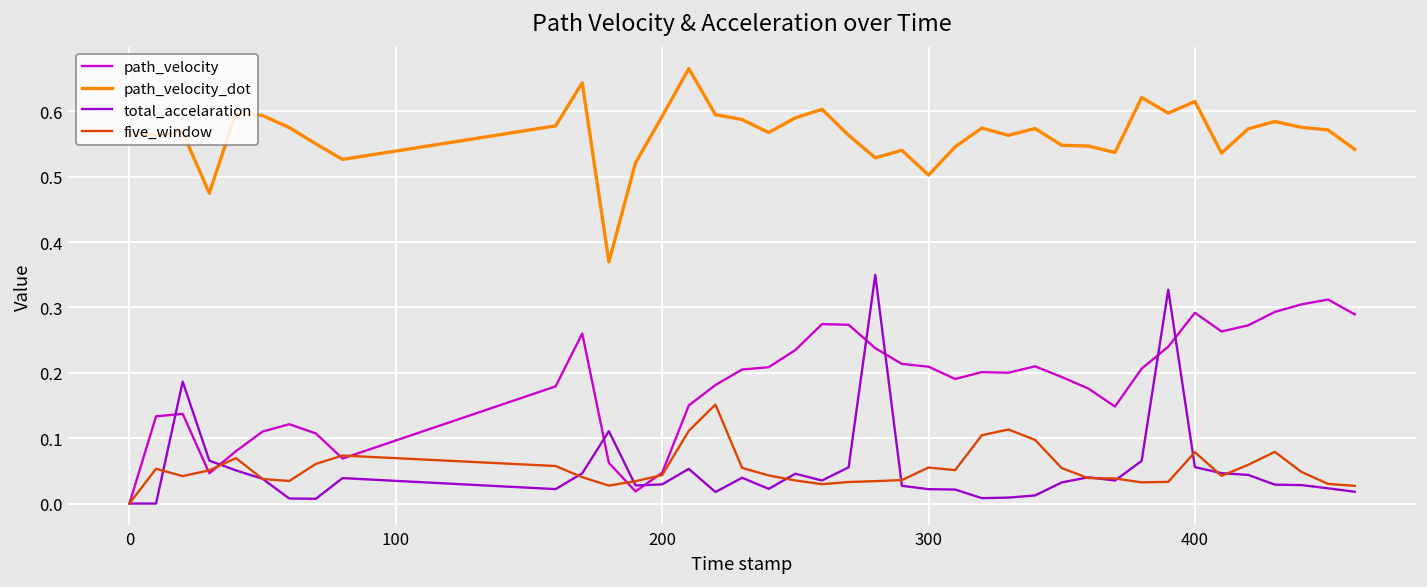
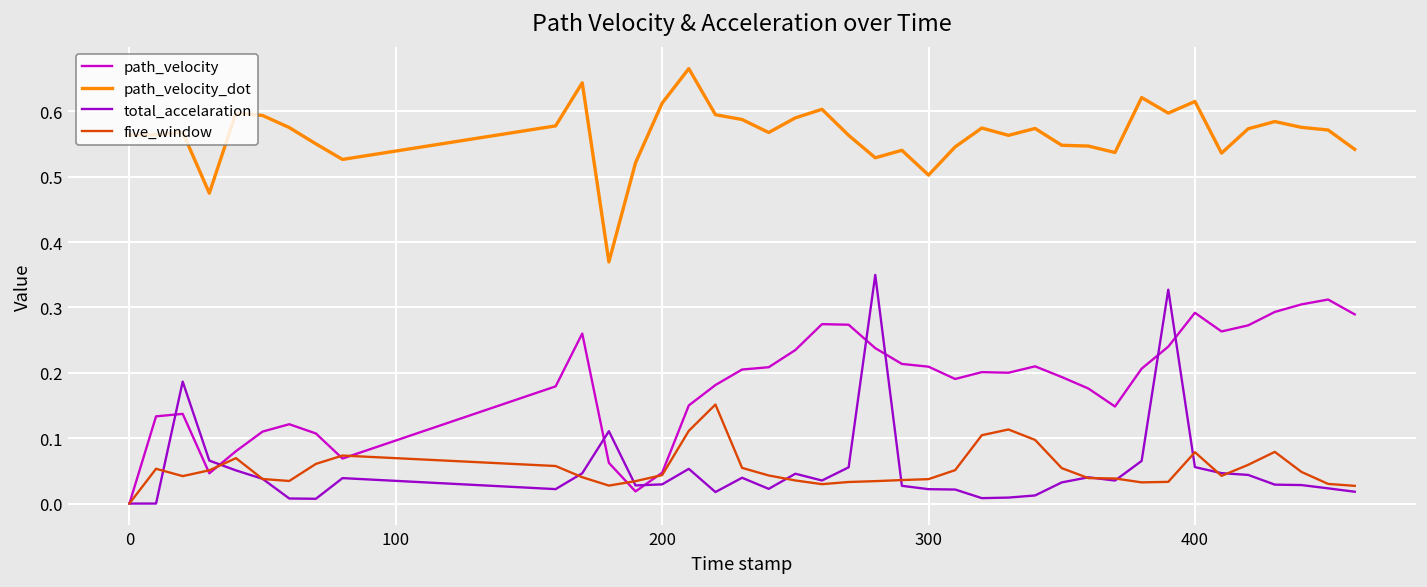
  {
    "path_velocity_dot": {
-     "200": 0.59,
+     "200": 0.61,
      "300": 0.50,
      "400": 0.61
    },
    "five_window": {
-     "300": 0.06,
+     "300": 0.04,
      "400": 0.08
    }
  }
